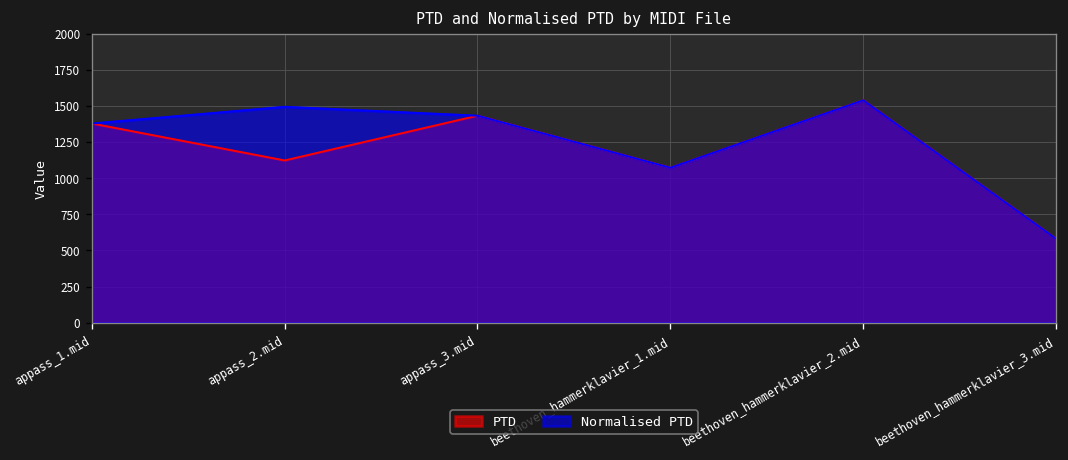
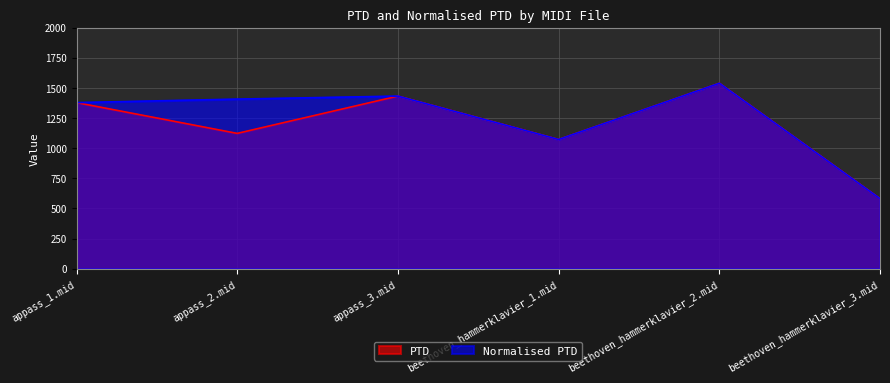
  {
    "PTD": {
      "appass_2.mid": 1120
    },
    "Normalised PTD": {
-     "appass_2.mid": 1490
+     "appass_2.mid": 1410
    }
  }
